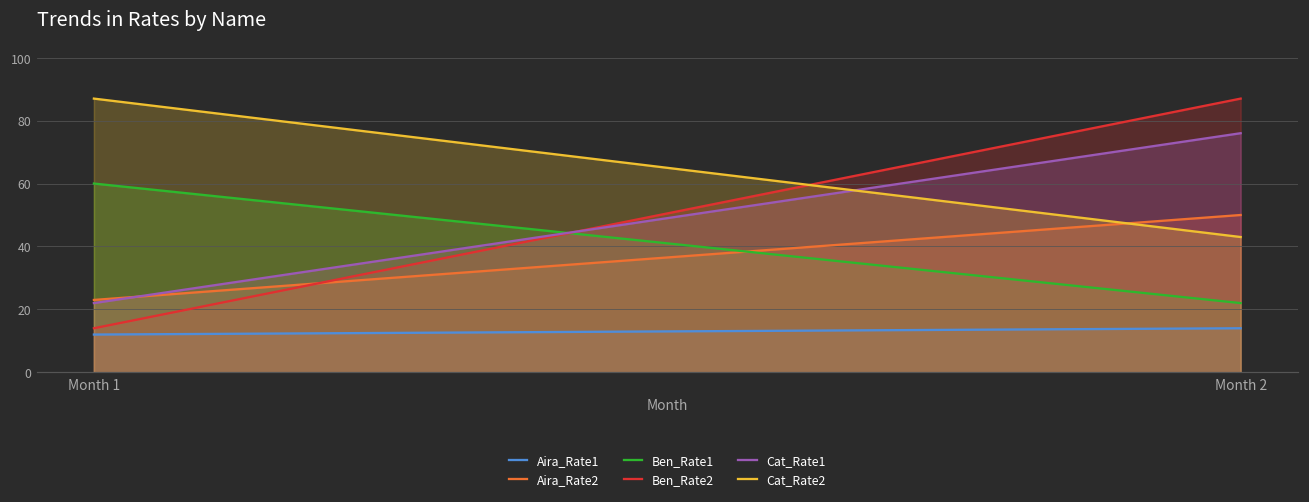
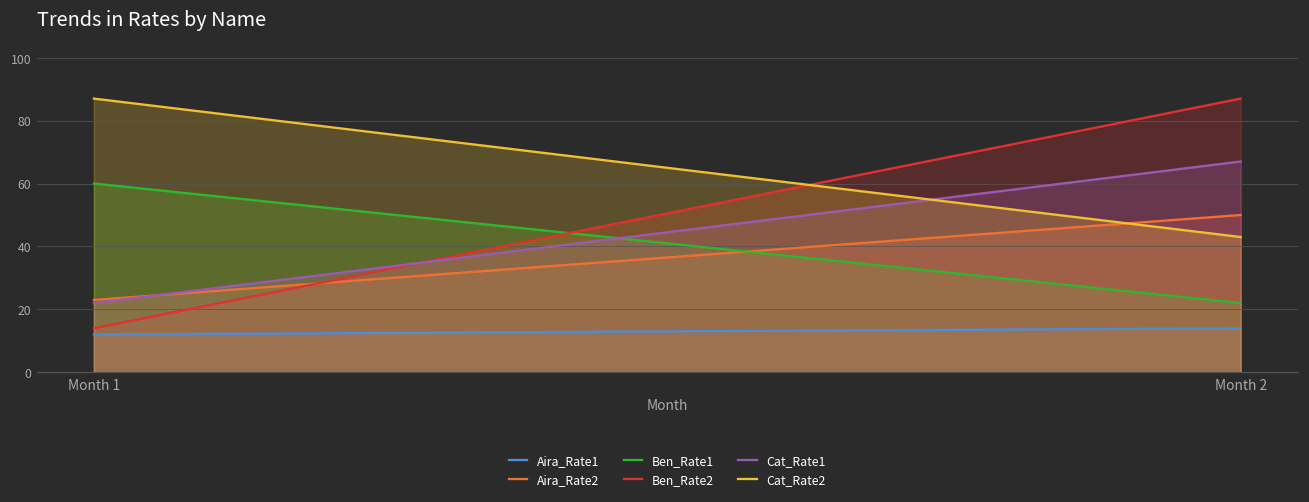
  {
    "Aira_Rate1": {
      "Month 1": 12,
      "Month 2": 14
    },
    "Aira_Rate2": {
      "Month 1": 23,
      "Month 2": 50
    },
    "Ben_Rate1": {
      "Month 1": 60,
      "Month 2": 22
    },
    "Ben_Rate2": {
      "Month 1": 14,
      "Month 2": 87
    },
    "Cat_Rate1": {
      "Month 1": 22,
-     "Month 2": 76
+     "Month 2": 67
    },
    "Cat_Rate2": {
      "Month 1": 87,
      "Month 2": 43
    }
  }
